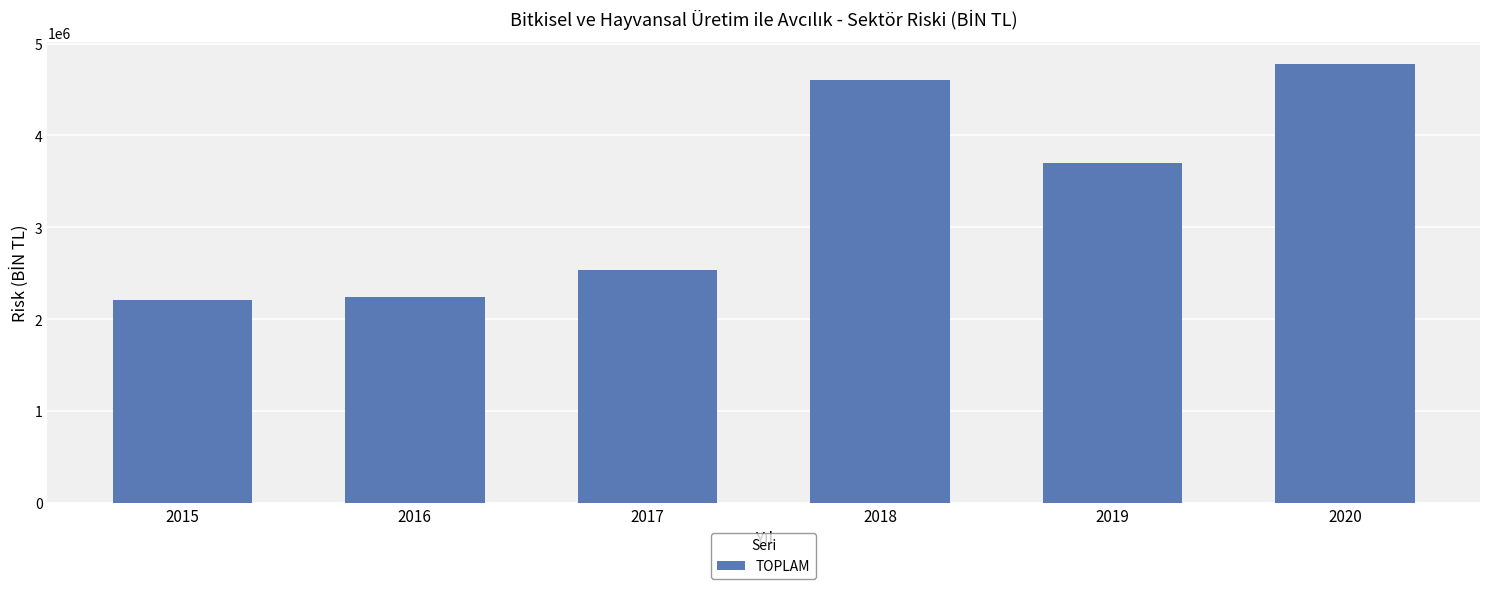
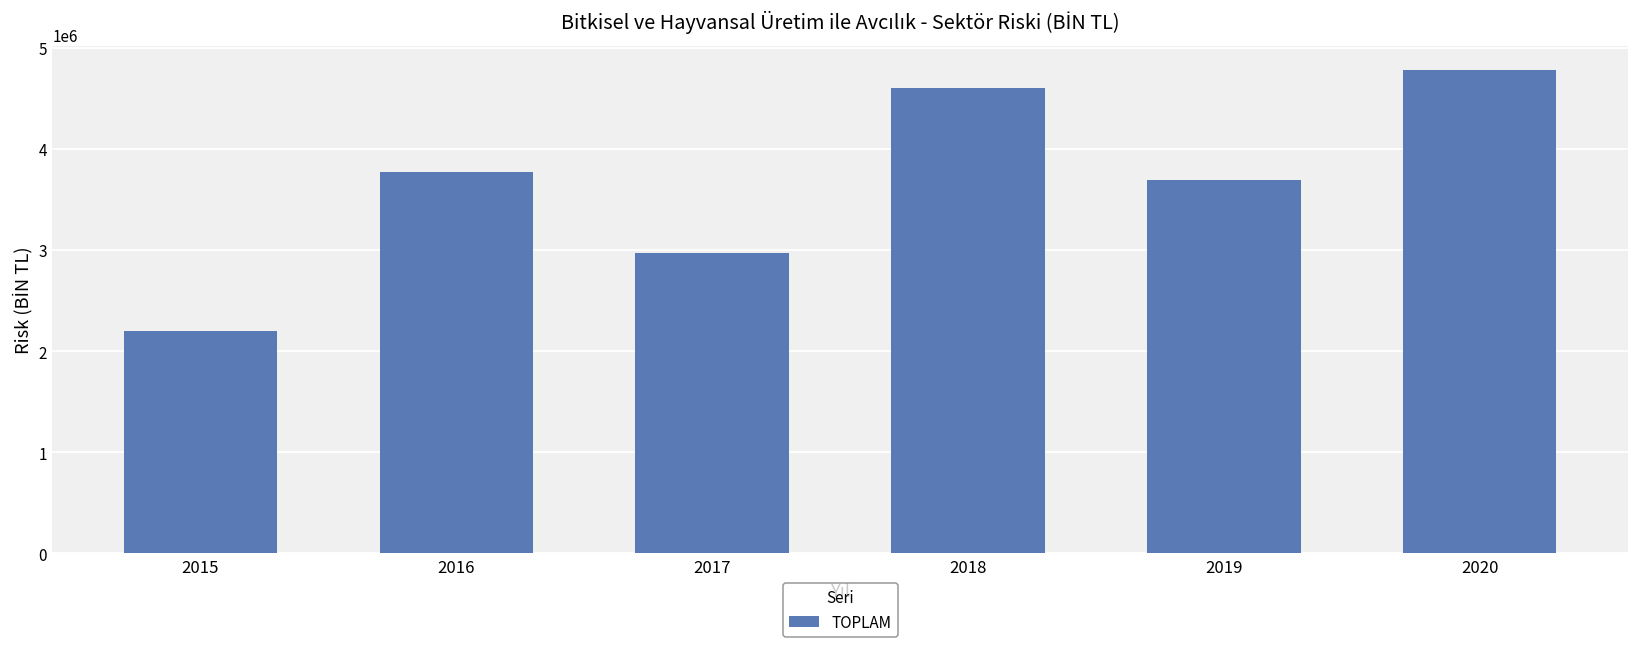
  {
    "2015": 2200000,
-   "2016": 2200000,
-   "2017": 2500000,
+   "2016": 3800000,
+   "2017": 3000000,
    "2018": 4600000,
    "2019": 3700000,
    "2020": 4800000
  }
